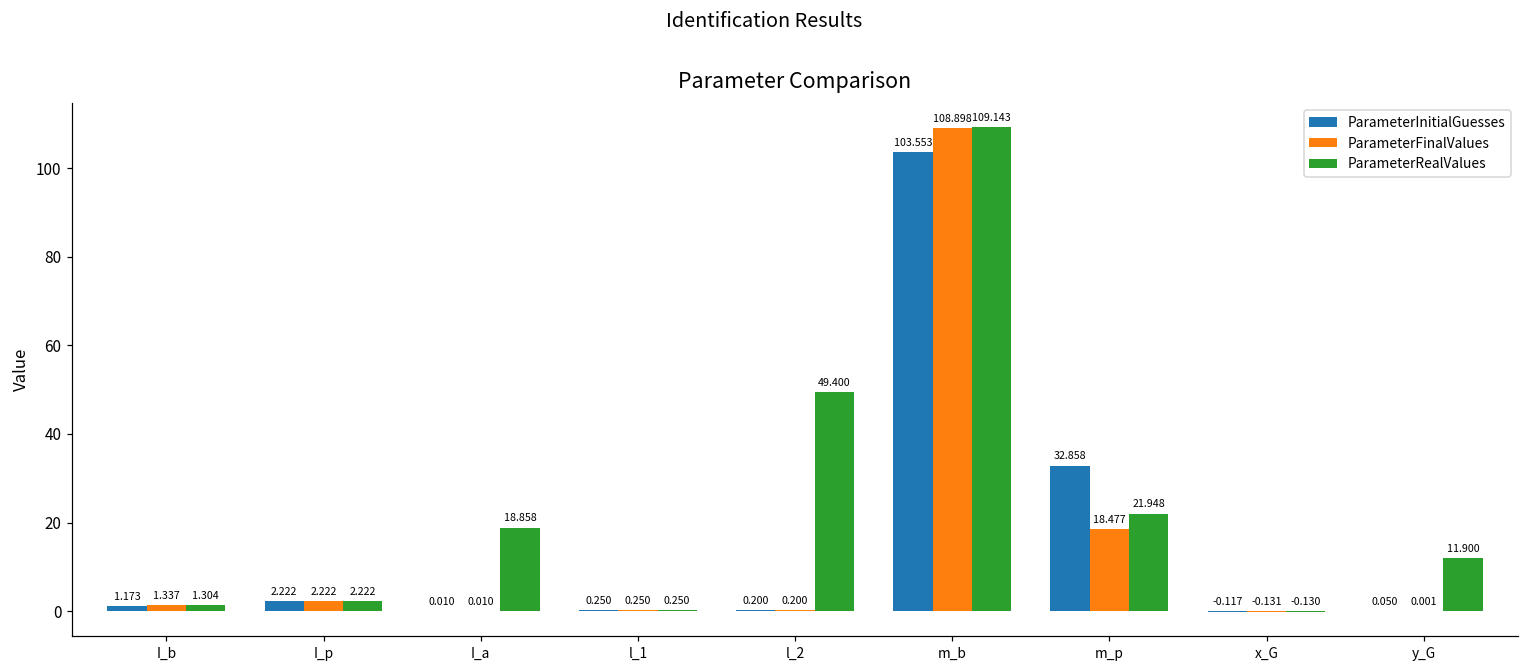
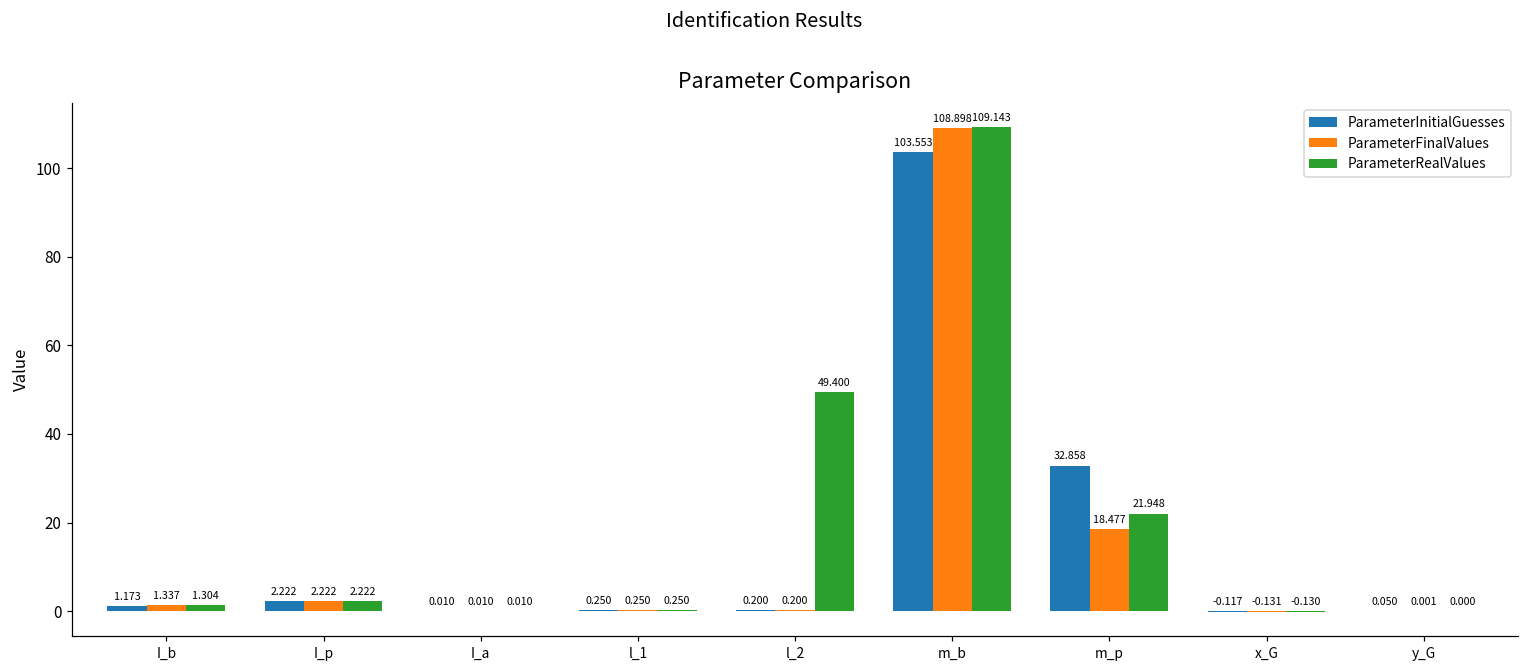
  {
    "ParameterInitialGuesses": {
      "I_b": 1.173,
      "I_p": 2.222,
      "I_a": 0.010,
      "l_1": 0.250,
      "l_2": 0.200,
      "m_b": 103.553,
      "m_p": 32.858,
      "x_G": -0.117,
      "y_G": 0.050
    },
    "ParameterFinalValues": {
      "I_b": 1.337,
      "I_p": 2.222,
      "I_a": 0.010,
      "l_1": 0.250,
      "l_2": 0.200,
      "m_b": 108.898,
      "m_p": 18.477,
      "x_G": -0.131,
      "y_G": 0.001
    },
    "ParameterRealValues": {
      "I_b": 1.304,
      "I_p": 2.222,
-     "I_a": 18.858,
+     "I_a": 0.010,
      "l_1": 0.250,
      "l_2": 49.400,
      "m_b": 109.143,
      "m_p": 21.948,
      "x_G": -0.130,
-     "y_G": 11.900
+     "y_G": 0.000
    }
  }
